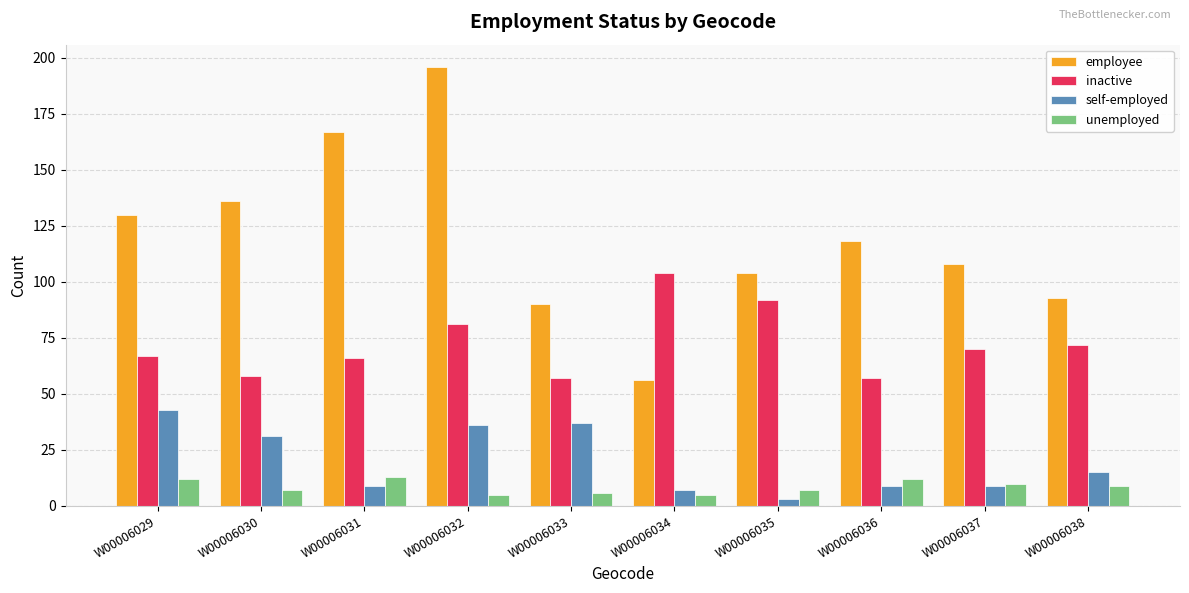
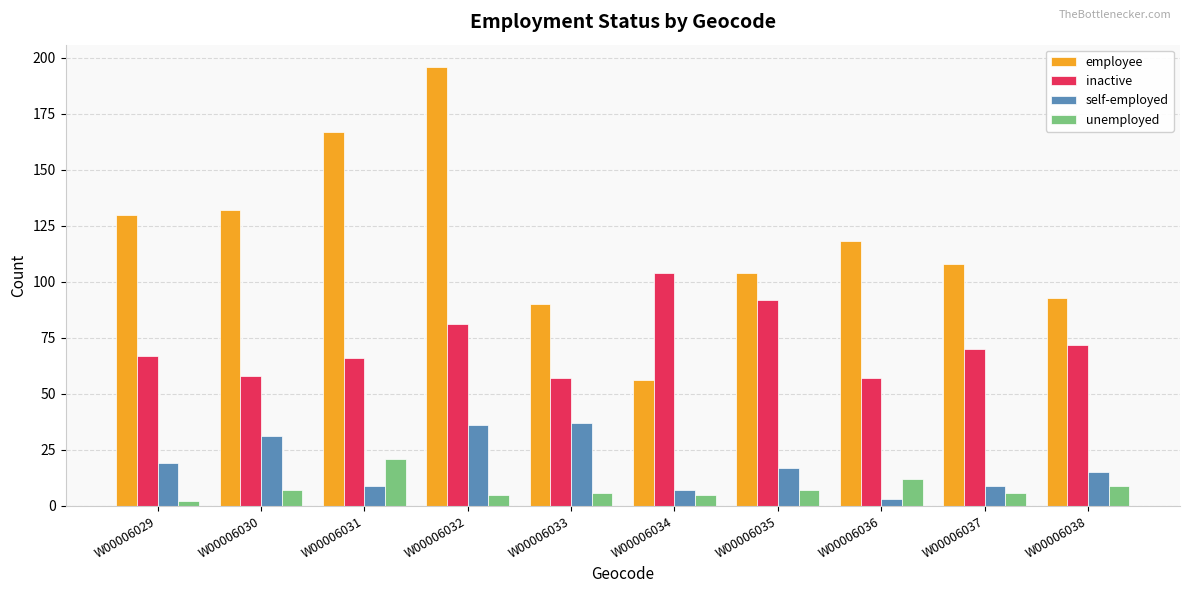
  {
    "employee": {
      "W00006029": 130,
-     "W00006030": 136,
+     "W00006030": 132,
      "W00006031": 167,
      "W00006032": 196,
      "W00006033": 90,
      "W00006034": 56,
      "W00006035": 104,
      "W00006036": 118,
      "W00006037": 108,
      "W00006038": 93
    },
    "inactive": {
      "W00006029": 67,
      "W00006030": 58,
      "W00006031": 66,
      "W00006032": 81,
      "W00006033": 57,
      "W00006034": 104,
      "W00006035": 92,
      "W00006036": 57,
      "W00006037": 70,
      "W00006038": 72
    },
    "self-employed": {
-     "W00006029": 43,
+     "W00006029": 19,
      "W00006030": 31,
      "W00006031": 9,
      "W00006032": 36,
      "W00006033": 37,
      "W00006034": 7,
-     "W00006035": 3,
-     "W00006036": 9,
+     "W00006035": 17,
+     "W00006036": 3,
      "W00006037": 9,
      "W00006038": 15
    },
    "unemployed": {
-     "W00006029": 12,
+     "W00006029": 2,
      "W00006030": 7,
-     "W00006031": 13,
+     "W00006031": 21,
      "W00006032": 5,
      "W00006033": 6,
      "W00006034": 5,
      "W00006035": 7,
      "W00006036": 12,
-     "W00006037": 10,
+     "W00006037": 6,
      "W00006038": 9
    }
  }
